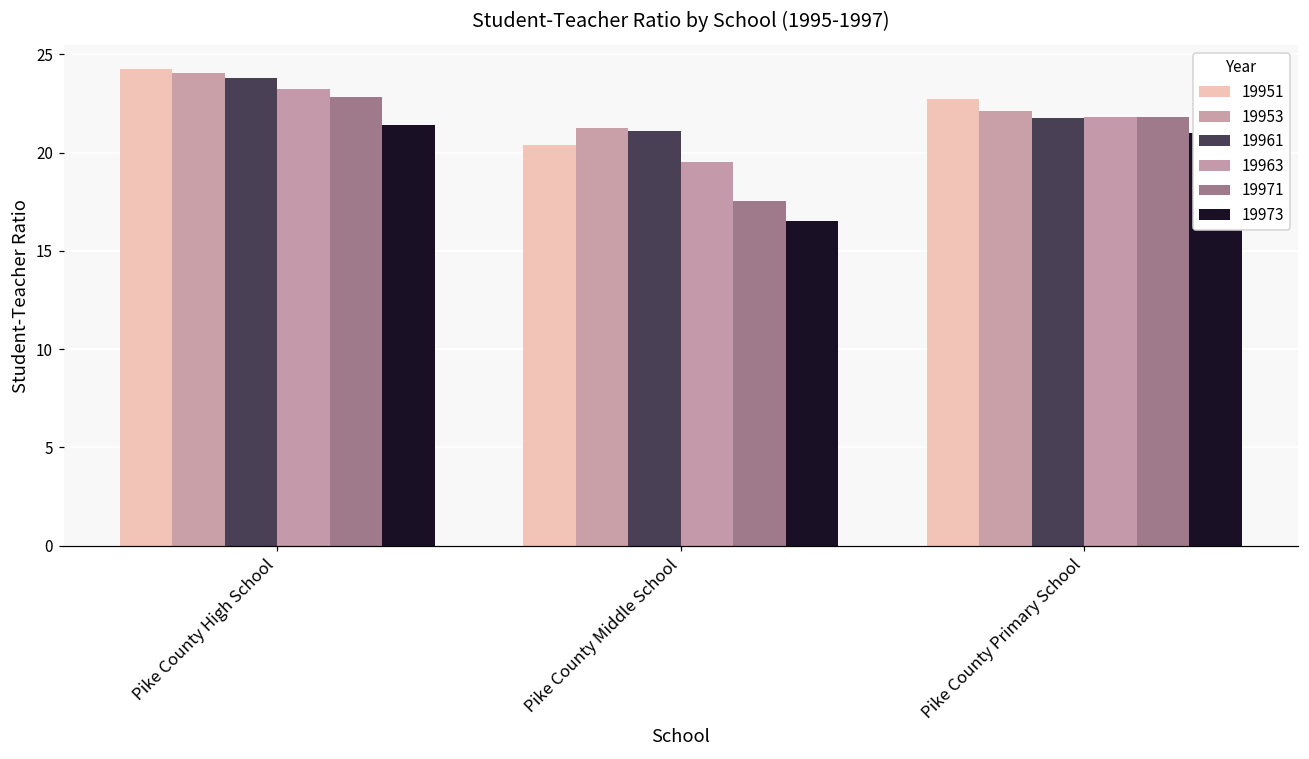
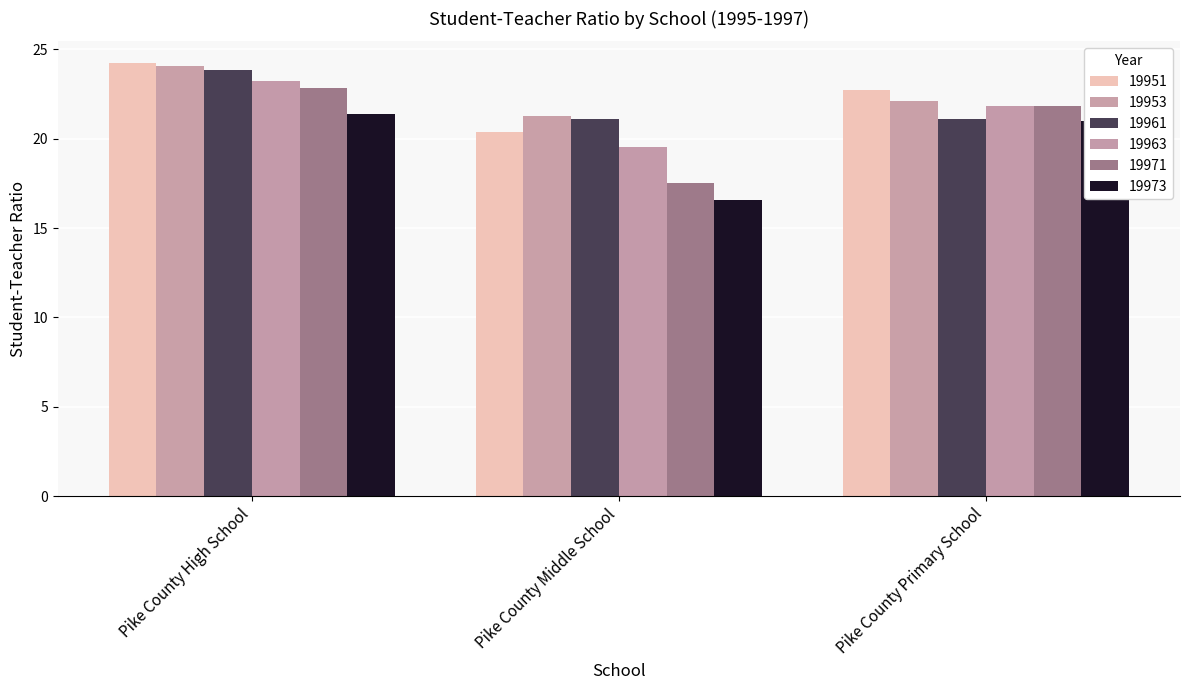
  {
    "19961": {
      "Pike County High School": 23.8,
      "Pike County Middle School": 21.1,
-     "Pike County Primary School": 21.8
+     "Pike County Primary School": 21.1
    },
    "19973": {
      "Pike County High School": 21.4,
      "Pike County Middle School": 16.5
    }
  }
